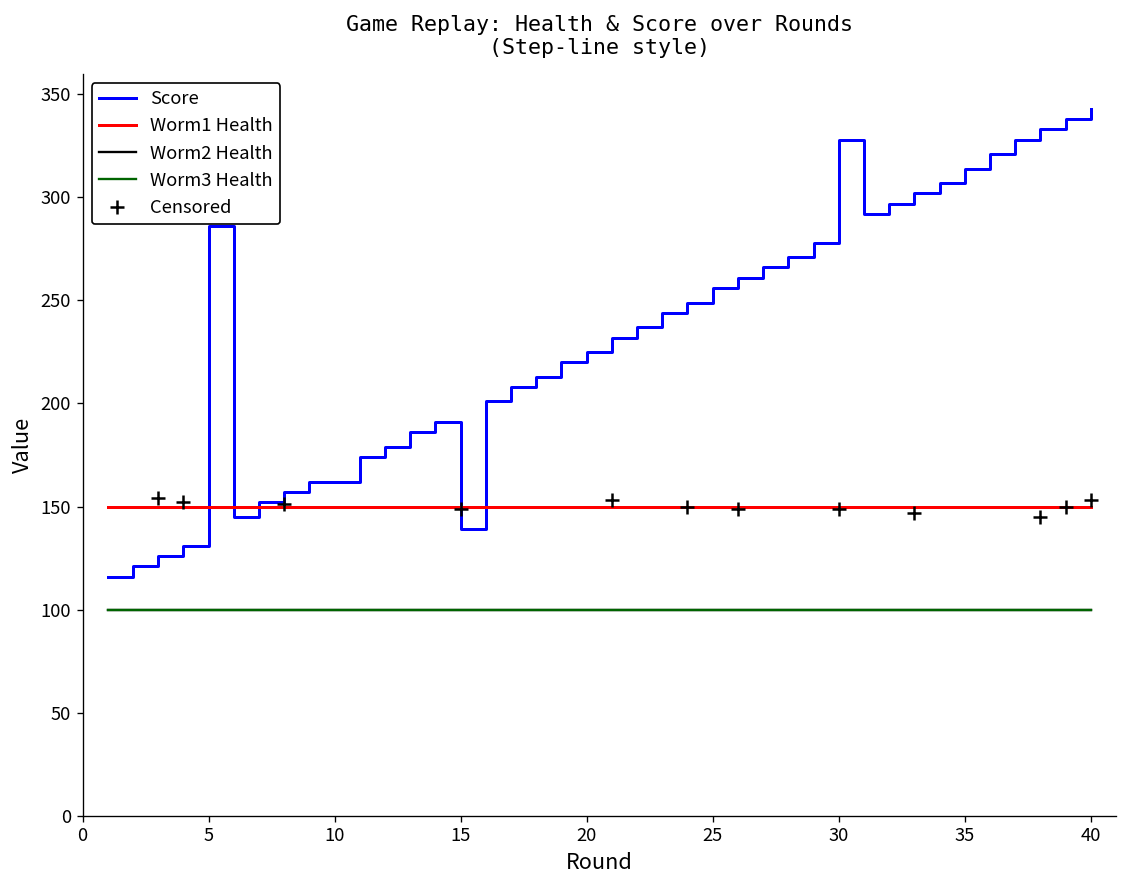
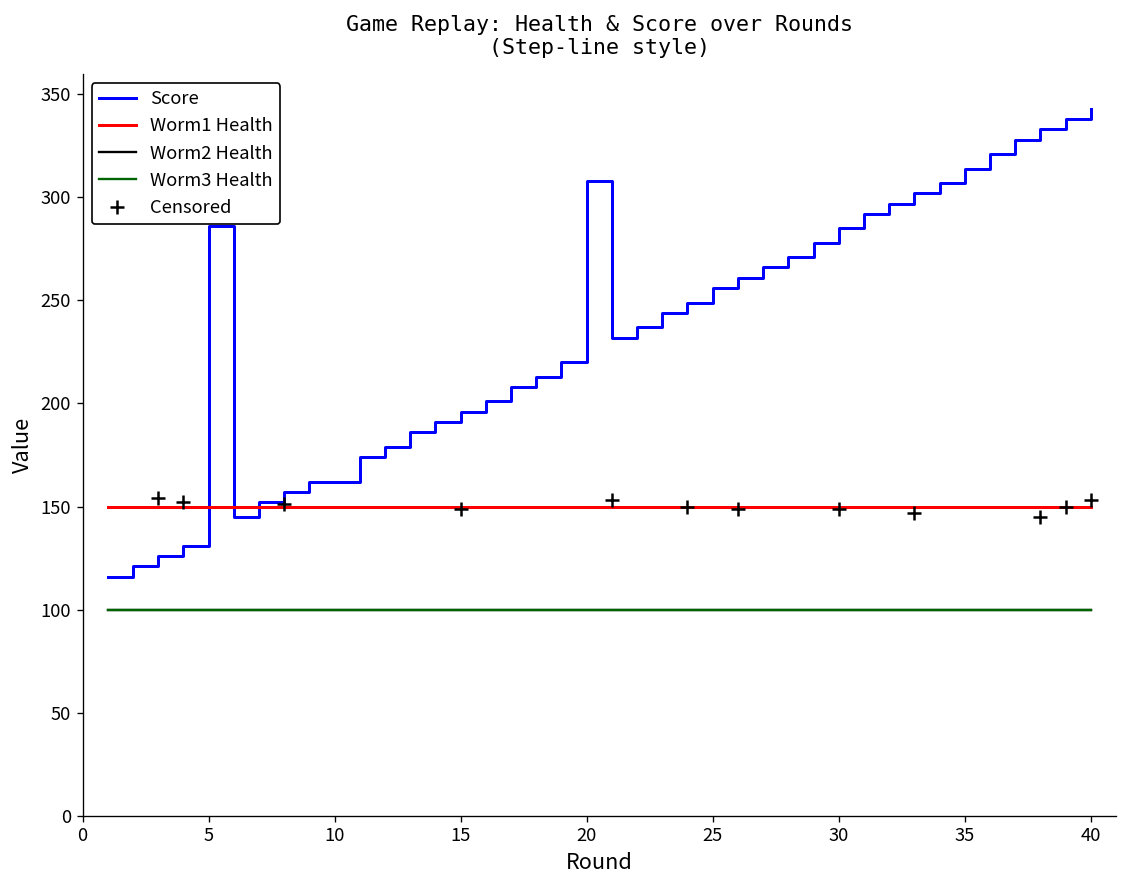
  {
    "Score": {
      "10": 162,
-     "15": 139,
-     "20": 225,
+     "15": 196,
+     "20": 308,
      "25": 256,
-     "30": 328,
+     "30": 285,
      "35": 314,
      "40": 343
    },
    "Worm1 Health": {
      "5": 150,
      "10": 150,
      "20": 150,
      "25": 150,
      "35": 150,
      "40": 150
    },
    "Worm3 Health": {
      "5": 100,
      "10": 100,
      "15": 100,
      "20": 100,
      "25": 100,
      "30": 100,
      "35": 100,
      "40": 100
    },
    "Censored": {
      "40": 153
    }
  }
